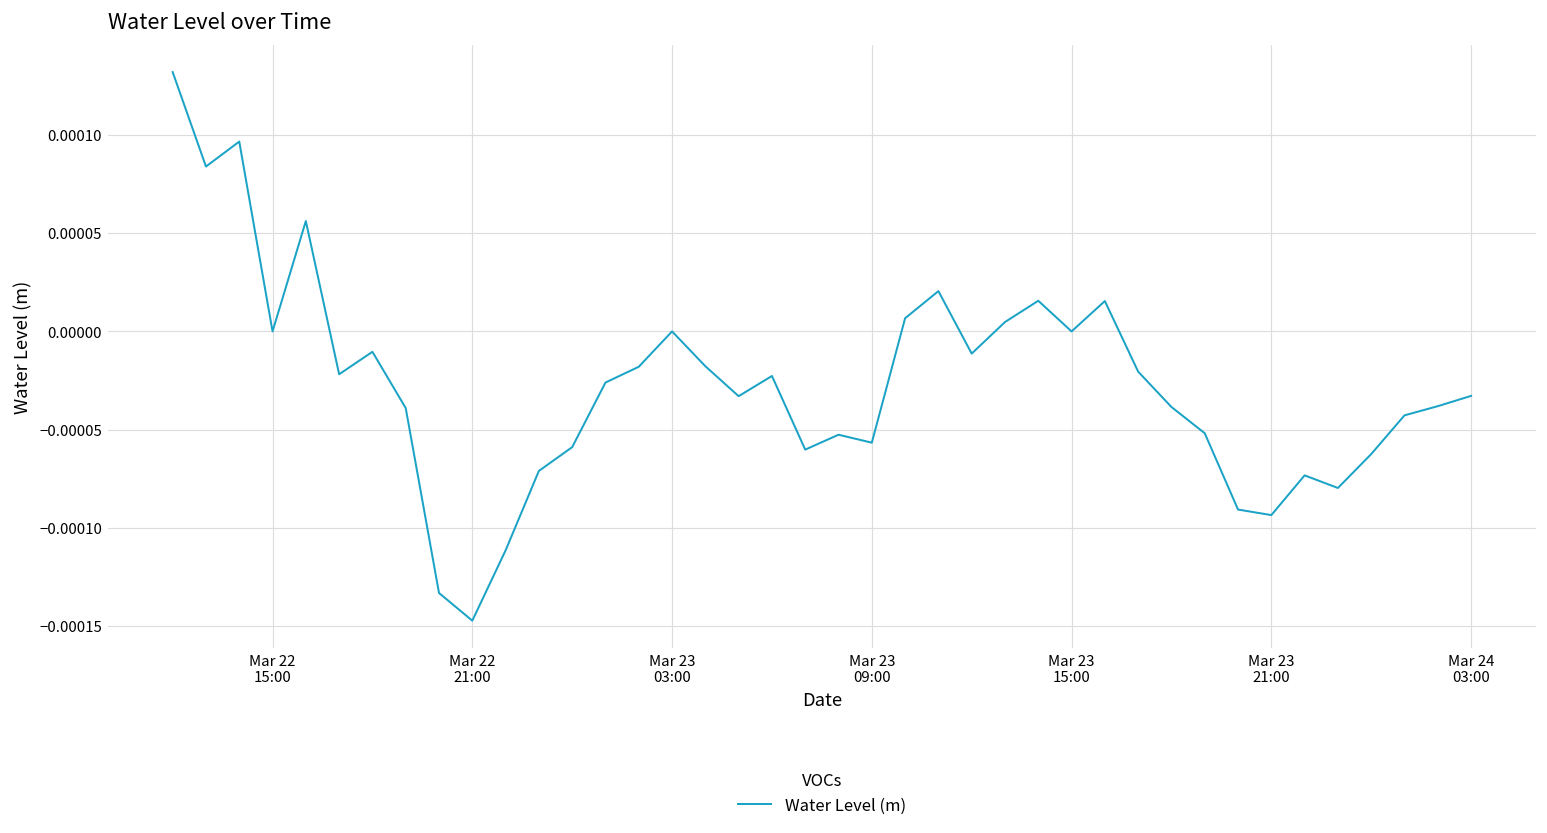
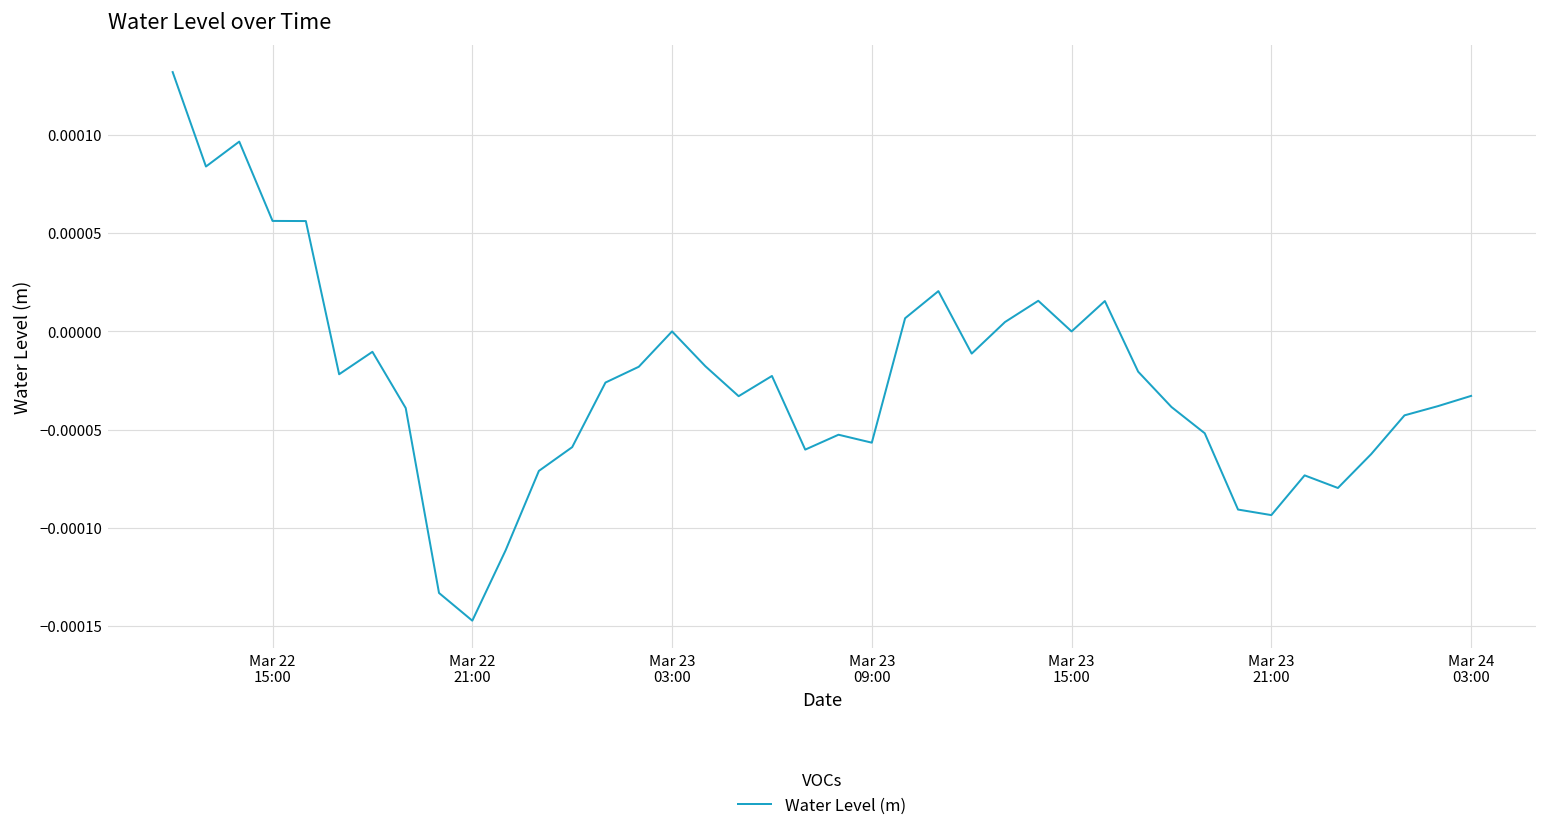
  {
-   "Mar 22 15:00": 0.0000,
+   "Mar 22 15:00": 0.0001,
    "Mar 22 21:00": -0.000147,
    "Mar 23 03:00": 0.0000,
    "Mar 23 09:00": -0.000057,
    "Mar 23 15:00": 0.0000,
    "Mar 23 21:00": -0.000093,
    "Mar 24 03:00": -0.000033
  }
